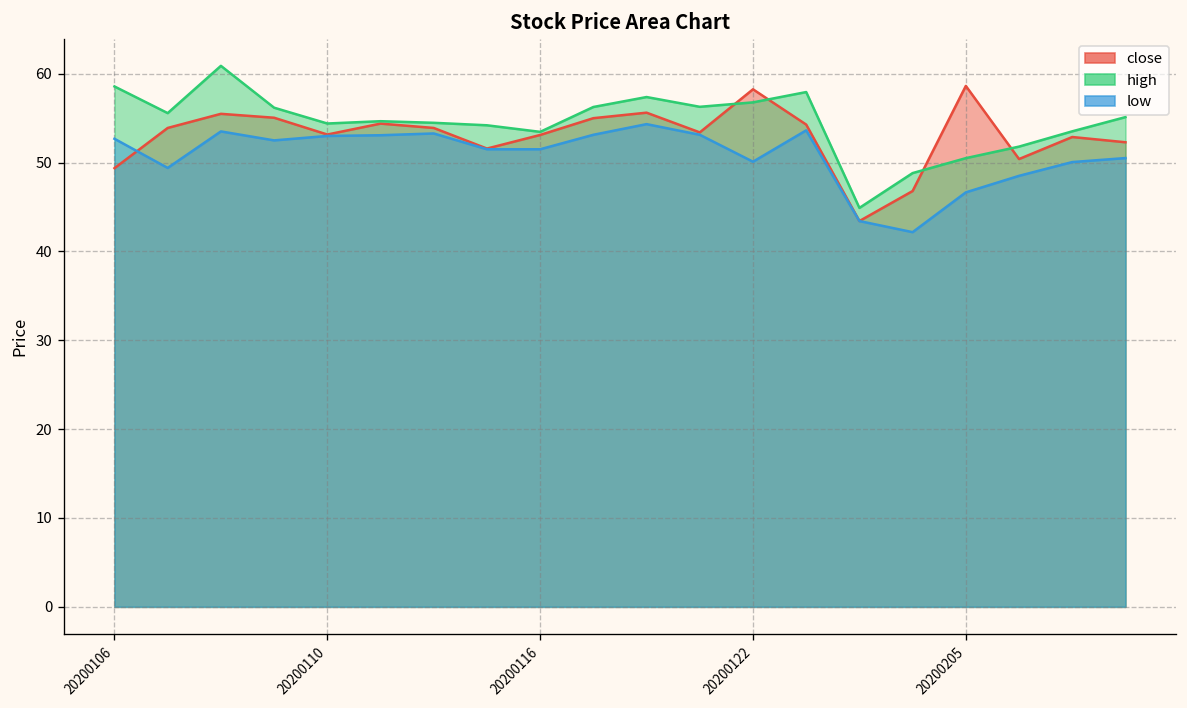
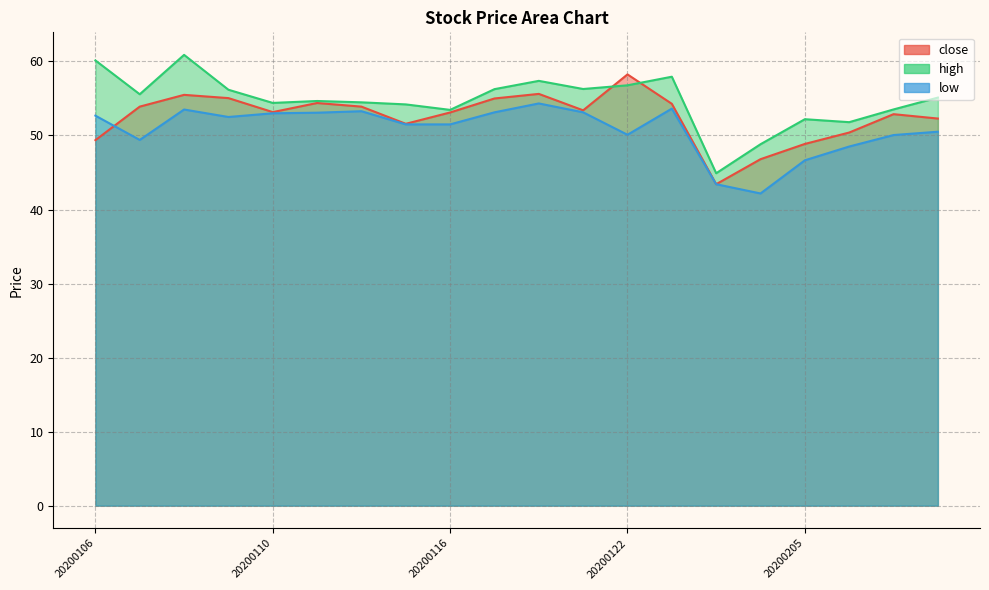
  {
    "close": {
      "20200106": 49,
      "20200116": 53,
      "20200122": 58,
-     "20200205": 59
+     "20200205": 49
    },
    "high": {
-     "20200106": 59,
+     "20200106": 60,
      "20200110": 54,
      "20200116": 53,
      "20200122": 57,
-     "20200205": 51
+     "20200205": 52
    },
    "low": {
      "20200106": 53,
      "20200116": 52,
      "20200122": 50,
      "20200205": 47
    }
  }
